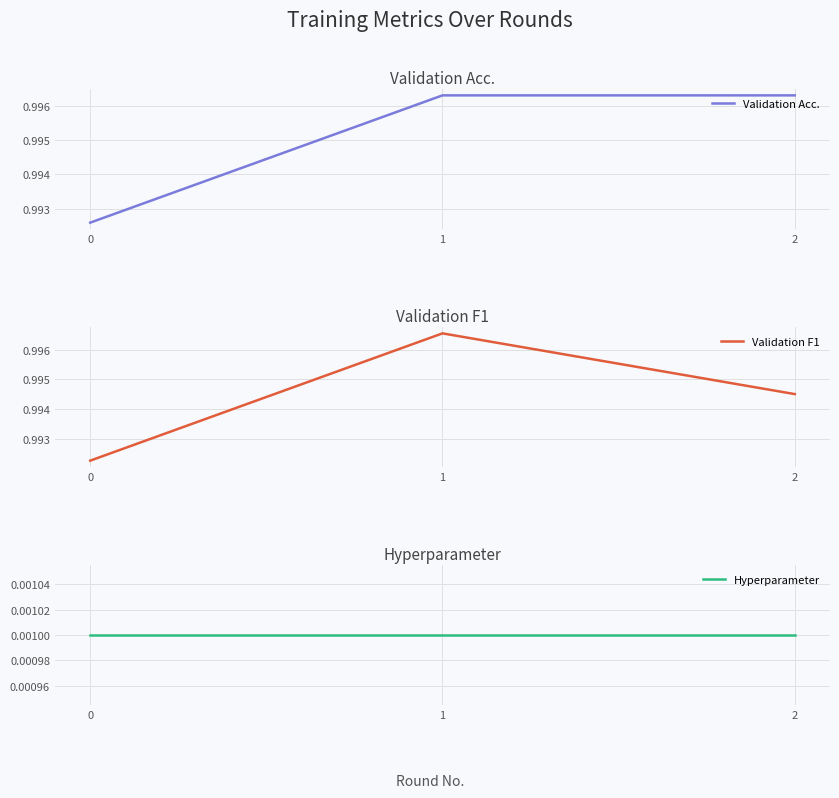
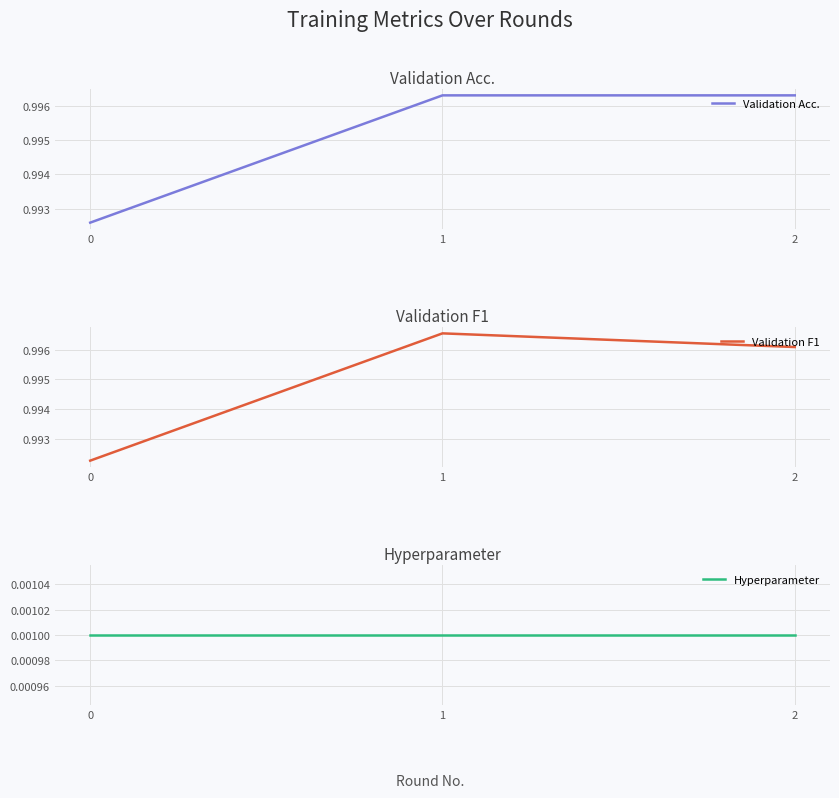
  {
    "Validation Acc.": {
      "0": 0.9926,
      "1": 0.9963,
      "2": 0.9963
    },
    "Validation F1": {
      "0": 0.9923,
      "1": 0.9965,
-     "2": 0.9945
+     "2": 0.9961
    },
    "Hyperparameter": {
      "0": 0.001000,
      "1": 0.001000,
      "2": 0.001000
    }
  }
